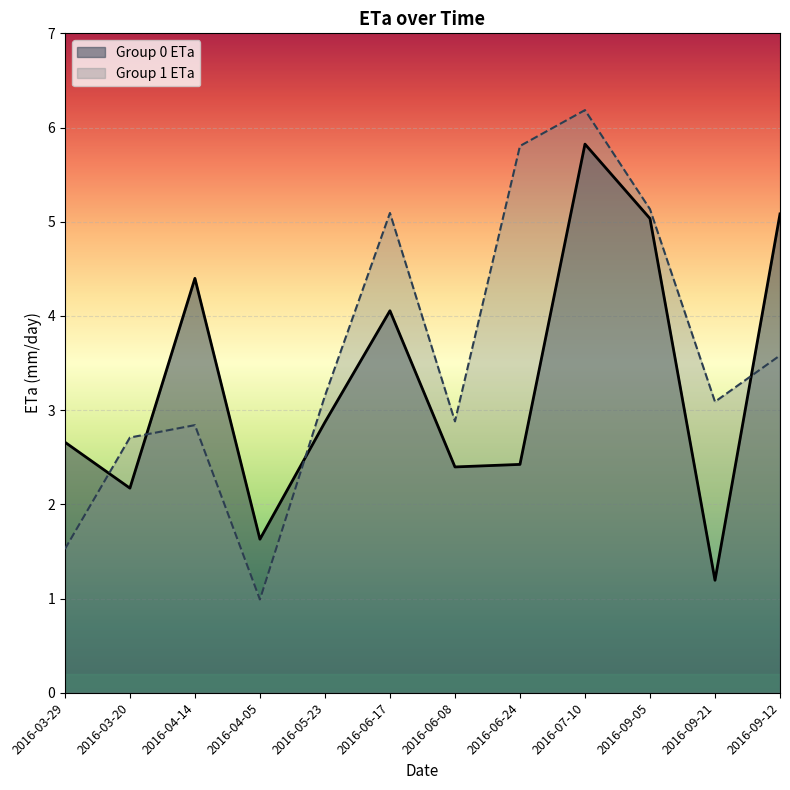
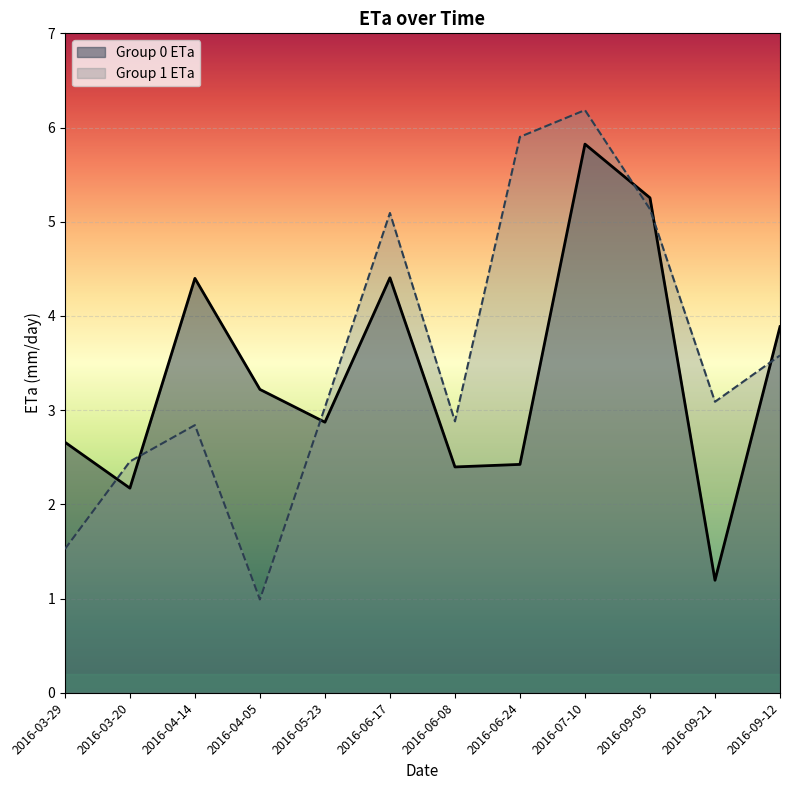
  {
    "Group 0 ETa": {
      "2016-03-29": 2.7,
      "2016-03-20": 2.2,
      "2016-04-14": 4.4,
-     "2016-04-05": 1.6,
+     "2016-04-05": 3.2,
      "2016-05-23": 2.9,
-     "2016-06-17": 4.1,
+     "2016-06-17": 4.4,
      "2016-06-08": 2.4,
      "2016-06-24": 2.4,
      "2016-07-10": 5.8,
-     "2016-09-05": 5.0,
+     "2016-09-05": 5.3,
      "2016-09-21": 1.2,
-     "2016-09-12": 5.1
+     "2016-09-12": 3.9
    },
    "Group 1 ETa": {
      "2016-03-29": 1.5,
-     "2016-03-20": 2.7,
+     "2016-03-20": 2.5,
      "2016-04-14": 2.8,
      "2016-04-05": 1.0,
-     "2016-05-23": 3.2,
+     "2016-05-23": 3.0,
      "2016-06-17": 5.1,
      "2016-06-08": 2.9,
-     "2016-06-24": 5.8,
+     "2016-06-24": 5.9,
      "2016-07-10": 6.2,
      "2016-09-05": 5.1,
      "2016-09-21": 3.1,
      "2016-09-12": 3.6
    }
  }
